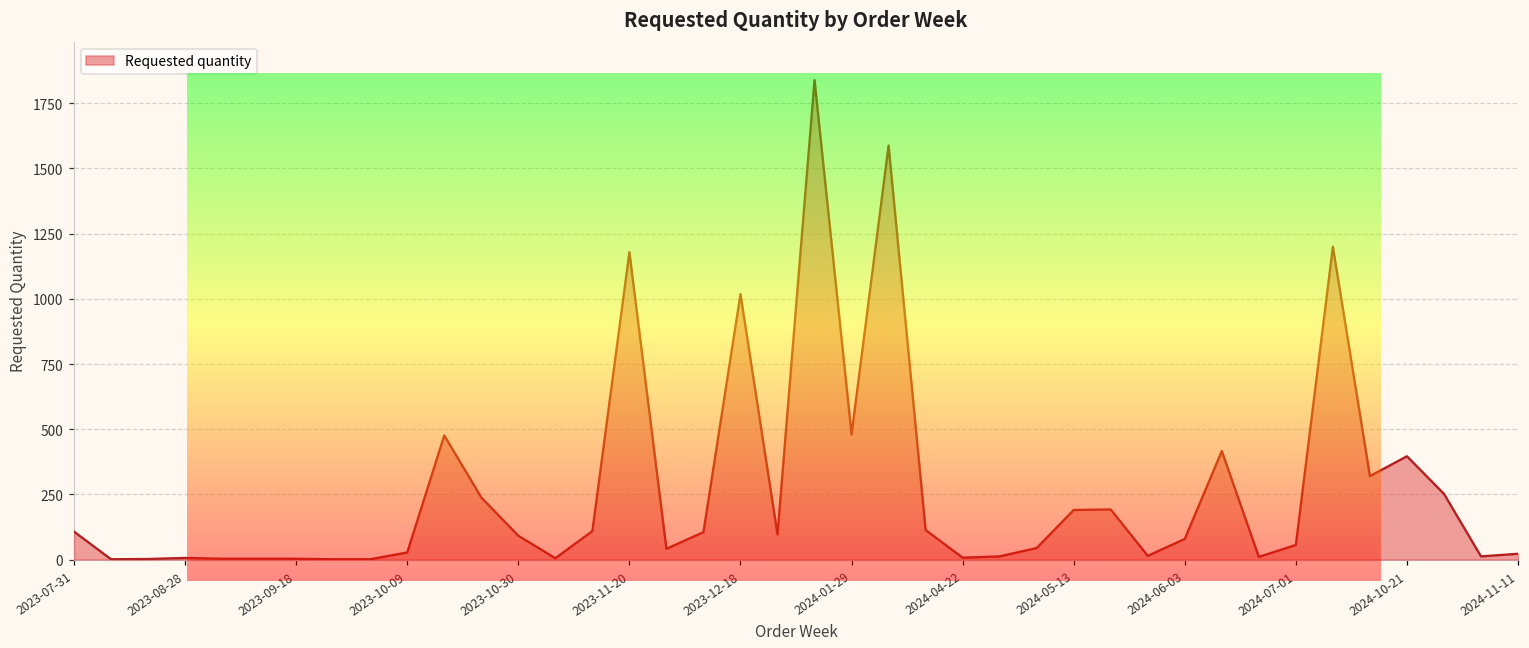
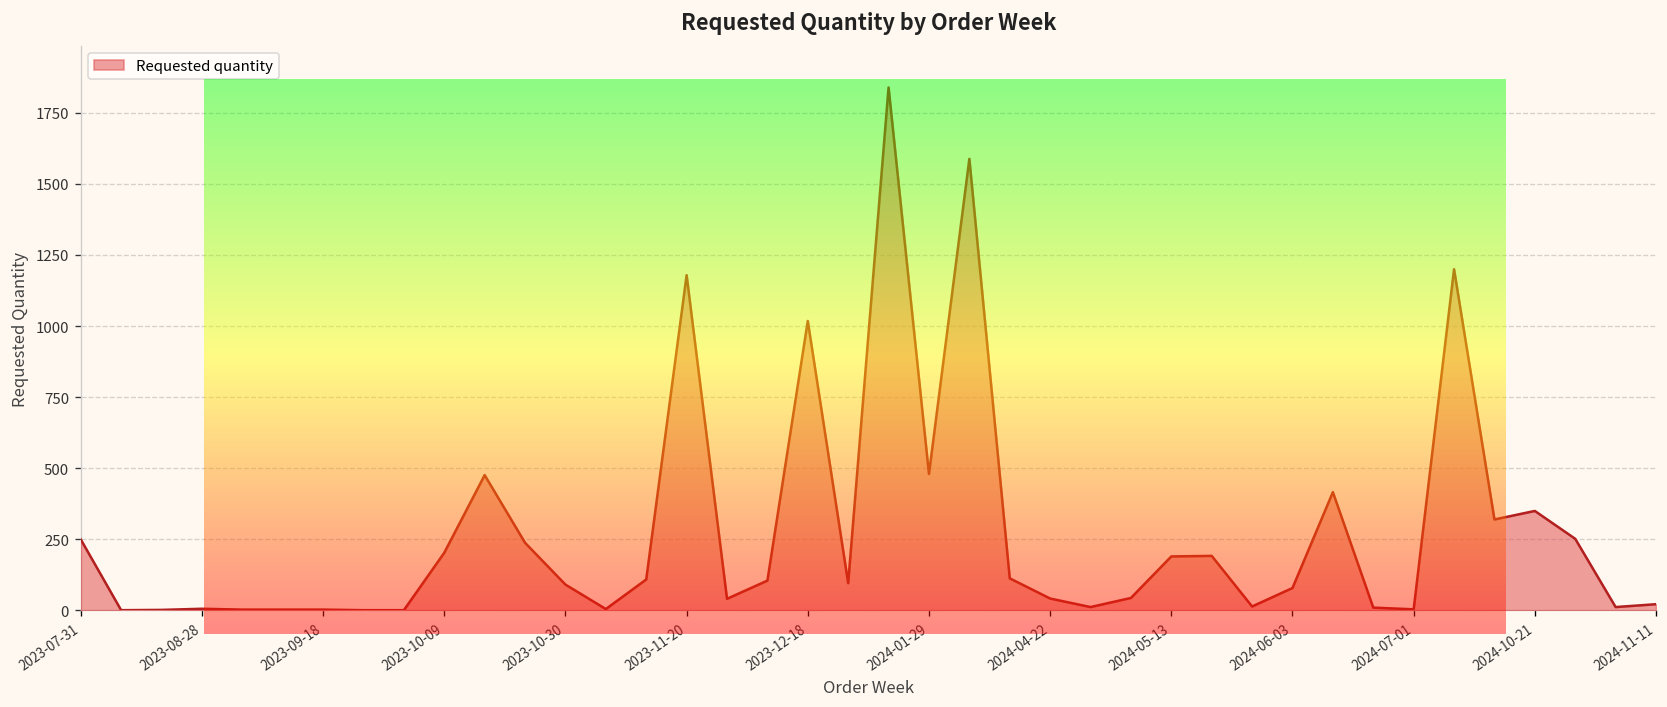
  {
-   "2023-07-31": 110,
+   "2023-07-31": 250,
    "2023-08-28": 10,
    "2023-09-18": 0,
-   "2023-10-09": 30,
+   "2023-10-09": 200,
    "2023-10-30": 90,
    "2023-11-20": 1180,
    "2023-12-18": 1020,
    "2024-01-29": 480,
-   "2024-04-22": 10,
+   "2024-04-22": 40,
    "2024-05-13": 190,
    "2024-06-03": 80,
-   "2024-07-01": 60,
-   "2024-10-21": 400,
+   "2024-07-01": 0,
+   "2024-10-21": 350,
    "2024-11-11": 20
  }
